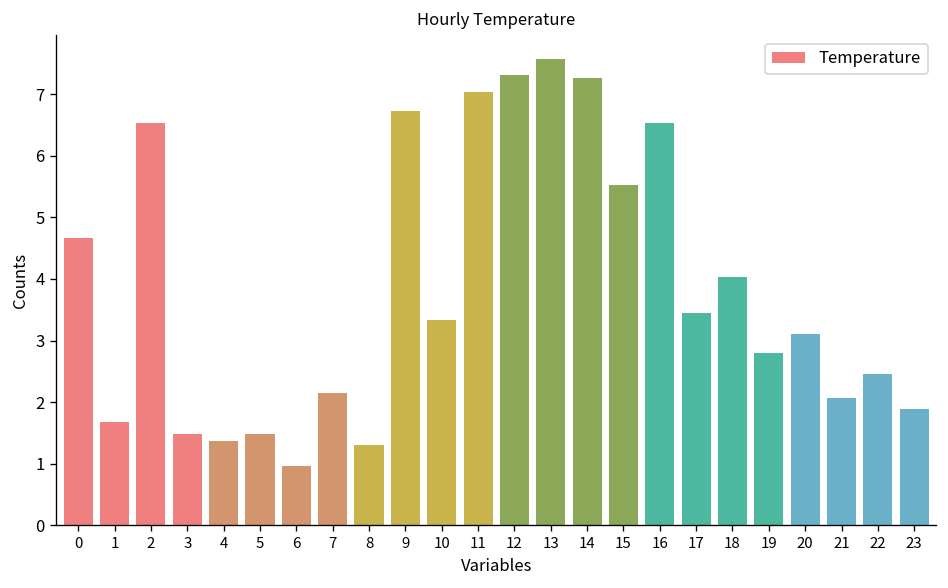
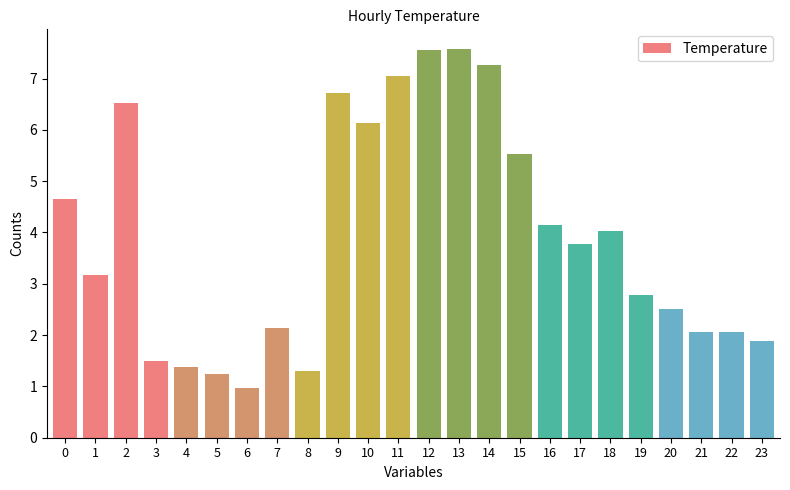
  {
    "0": 4.7,
-   "1": 1.7,
+   "1": 3.2,
    "2": 6.5,
    "3": 1.5,
    "4": 1.4,
-   "5": 1.5,
+   "5": 1.3,
    "6": 1.0,
    "7": 2.1,
    "8": 1.3,
    "9": 6.7,
-   "10": 3.3,
+   "10": 6.1,
    "11": 7.0,
-   "12": 7.3,
+   "12": 7.6,
    "13": 7.6,
    "14": 7.3,
    "15": 5.5,
-   "16": 6.5,
-   "17": 3.4,
+   "16": 4.2,
+   "17": 3.8,
    "18": 4.0,
    "19": 2.8,
-   "20": 3.1,
+   "20": 2.5,
    "21": 2.1,
-   "22": 2.5,
+   "22": 2.1,
    "23": 1.9
  }
